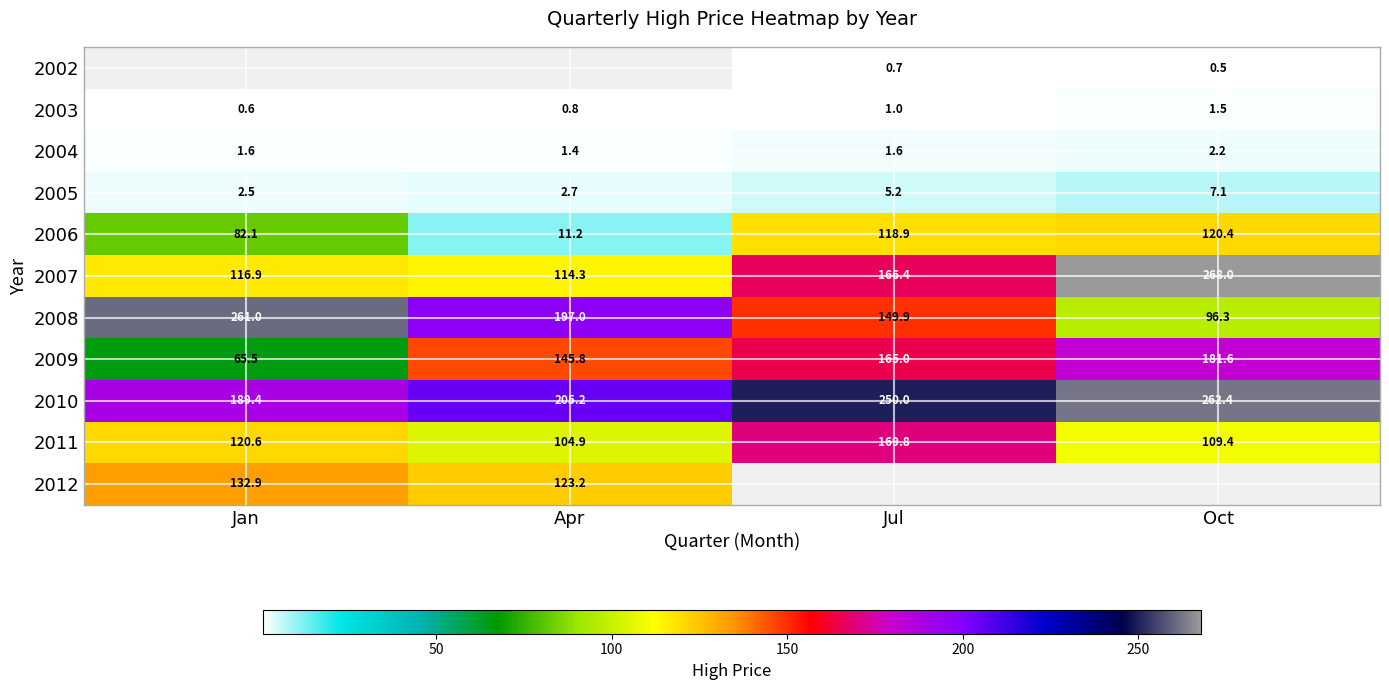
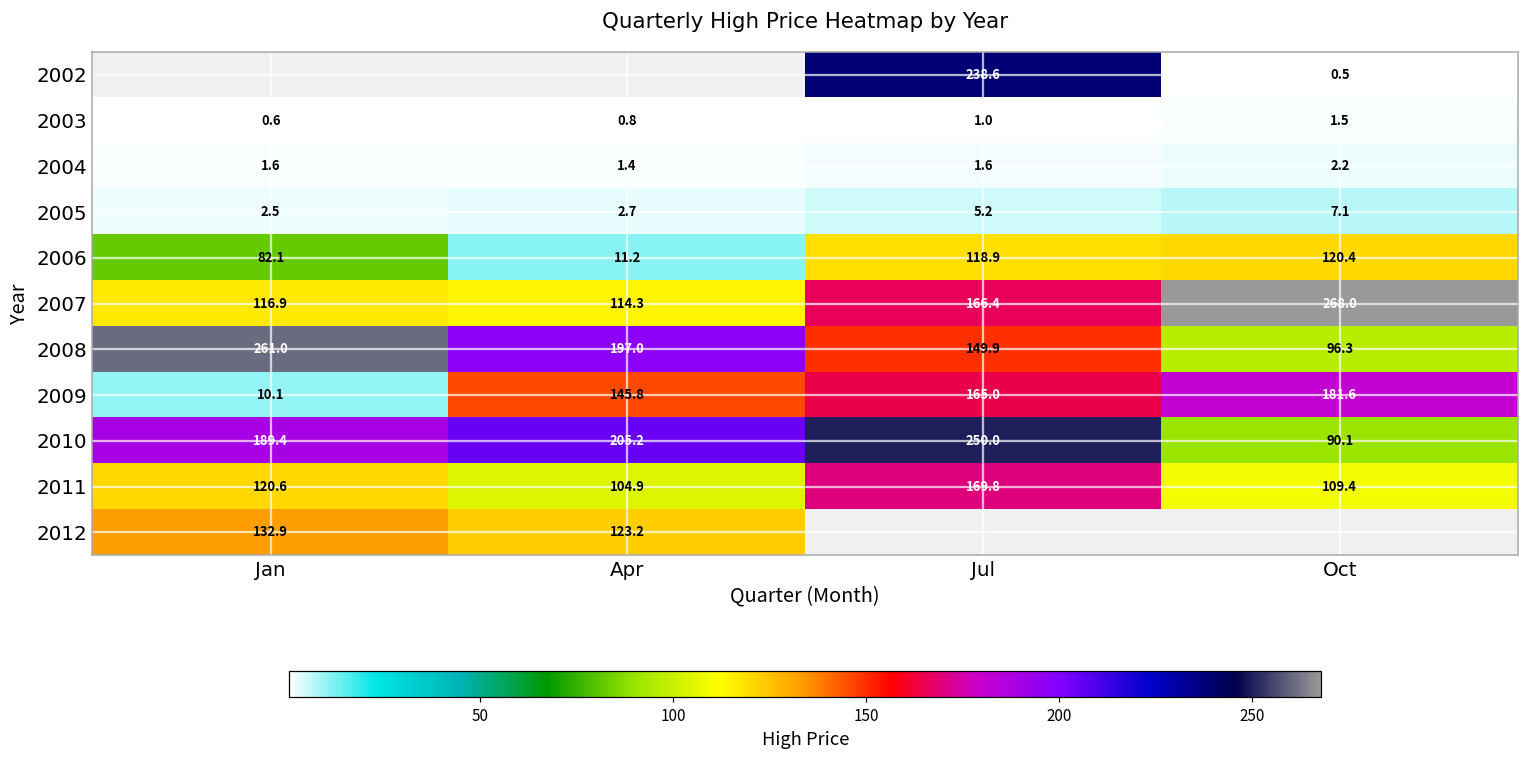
  {
    "2002": {
-     "Jul": 0.7,
+     "Jul": 238.6,
      "Oct": 0.5
    },
    "2003": {
      "Jan": 0.6,
      "Apr": 0.8,
      "Jul": 1.0,
      "Oct": 1.5
    },
    "2004": {
      "Jan": 1.6,
      "Apr": 1.4,
      "Jul": 1.6,
      "Oct": 2.2
    },
    "2005": {
      "Jan": 2.5,
      "Apr": 2.7,
      "Jul": 5.2,
      "Oct": 7.1
    },
    "2006": {
      "Jan": 82.1,
      "Apr": 11.2,
      "Jul": 118.9,
      "Oct": 120.4
    },
    "2007": {
      "Jan": 116.9,
      "Apr": 114.3,
      "Jul": 166.4,
      "Oct": 268.0
    },
    "2008": {
      "Jan": 261.0,
      "Apr": 197.0,
      "Jul": 149.9,
      "Oct": 96.3
    },
    "2009": {
-     "Jan": 65.5,
+     "Jan": 10.1,
      "Apr": 145.8,
      "Jul": 165.0,
      "Oct": 181.6
    },
    "2010": {
      "Jan": 189.4,
      "Apr": 205.2,
      "Jul": 250.0,
-     "Oct": 262.4
+     "Oct": 90.1
    },
    "2011": {
      "Jan": 120.6,
      "Apr": 104.9,
      "Jul": 169.8,
      "Oct": 109.4
    },
    "2012": {
      "Jan": 132.9,
      "Apr": 123.2
    }
  }
